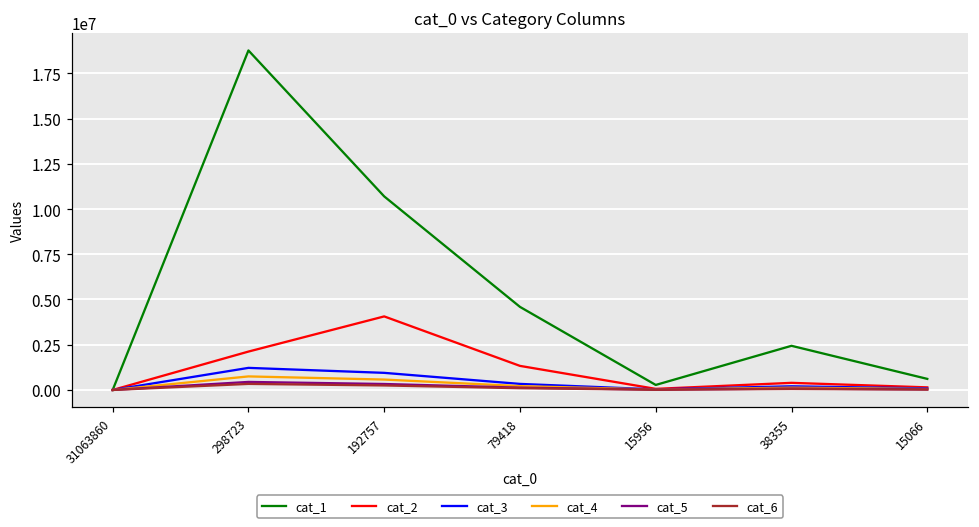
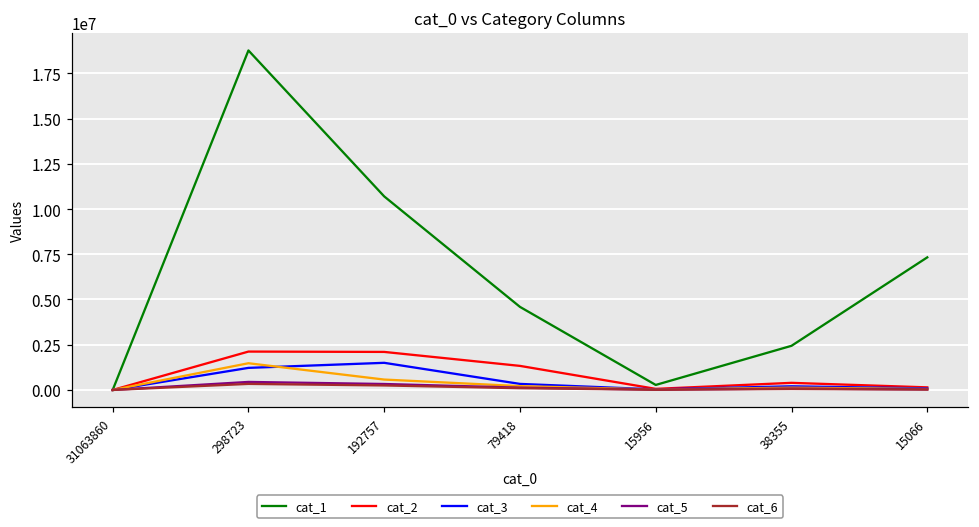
  {
    "cat_1": {
      "298723": 18800000,
      "192757": 10700000,
      "79418": 4600000,
      "15956": 300000,
      "38355": 2400000,
-     "15066": 600000
+     "15066": 7300000
    },
    "cat_2": {
      "298723": 2100000,
-     "192757": 4100000,
+     "192757": 2100000,
      "79418": 1300000,
      "38355": 400000
    },
    "cat_3": {
      "298723": 1200000,
-     "192757": 900000
+     "192757": 1500000
    },
    "cat_4": {
-     "298723": 700000,
+     "298723": 1500000,
      "192757": 600000
    }
  }
